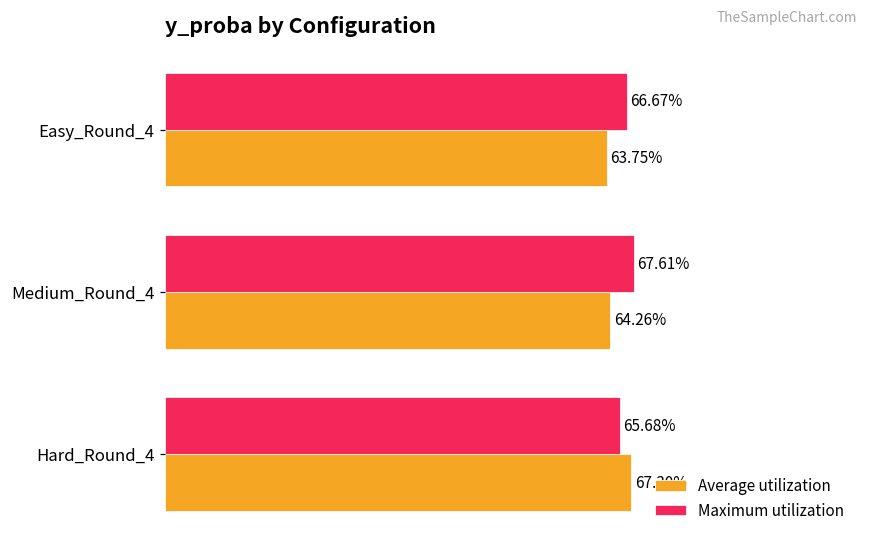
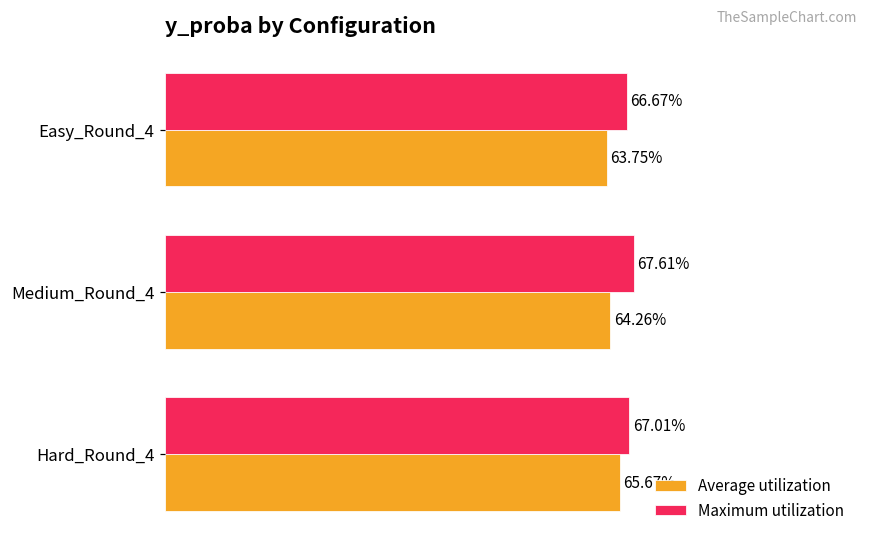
  {
    "Average utilization": {
      "Easy_Round_4": "63.75%",
      "Medium_Round_4": "64.26%",
-     "Hard_Round_4": "67.30%"
+     "Hard_Round_4": "65.67%"
    },
    "Maximum utilization": {
      "Easy_Round_4": "66.67%",
      "Medium_Round_4": "67.61%",
-     "Hard_Round_4": "65.68%"
+     "Hard_Round_4": "67.01%"
    }
  }
